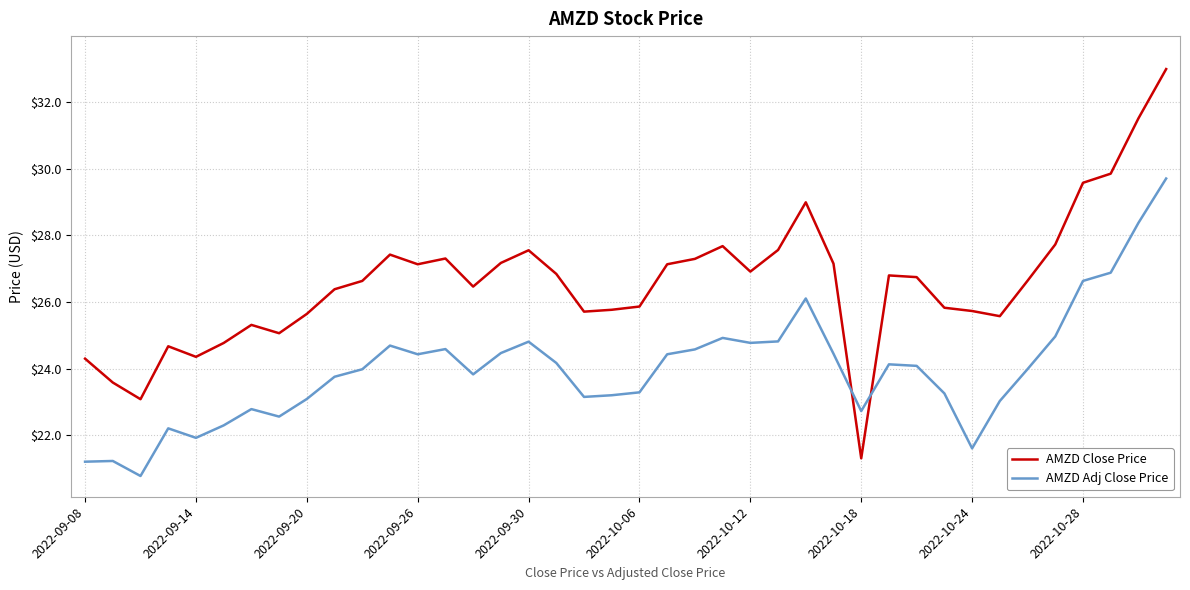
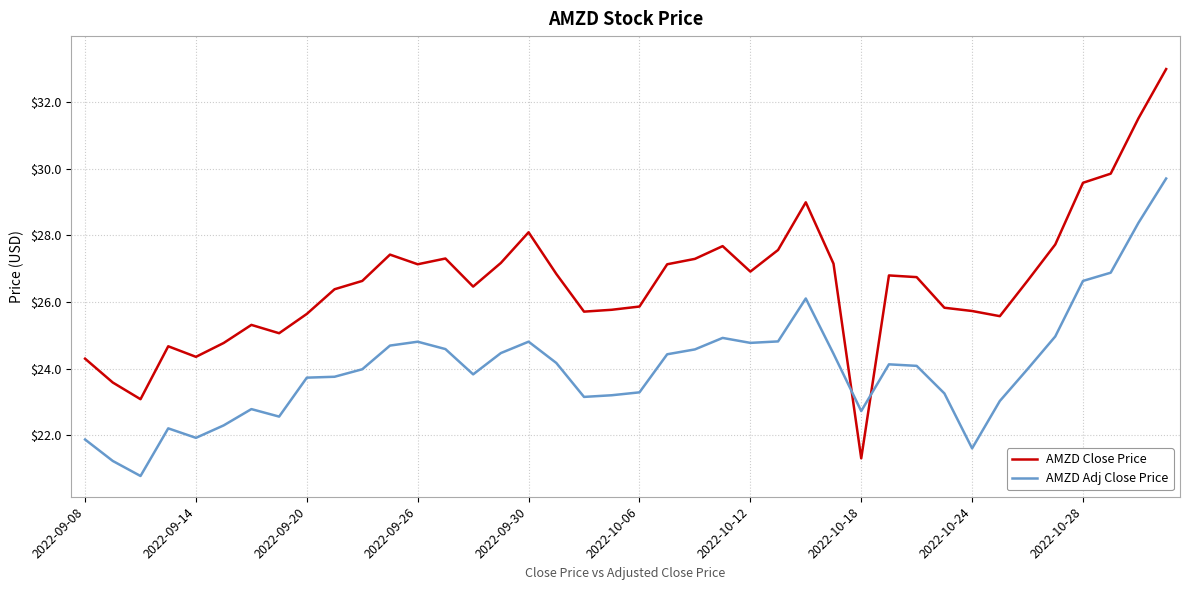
  {
    "AMZD Close Price": {
      "2022-09-08": "$24.3",
      "2022-09-14": "$24.4",
      "2022-09-20": "$25.6",
      "2022-09-26": "$27.1",
-     "2022-09-30": "$27.6",
+     "2022-09-30": "$28.1",
      "2022-10-06": "$25.9",
      "2022-10-12": "$26.9",
      "2022-10-18": "$21.3",
      "2022-10-24": "$25.7",
      "2022-10-28": "$29.6"
    },
    "AMZD Adj Close Price": {
-     "2022-09-08": "$21.2",
+     "2022-09-08": "$21.9",
      "2022-09-14": "$21.9",
-     "2022-09-20": "$23.1",
-     "2022-09-26": "$24.4",
+     "2022-09-20": "$23.7",
+     "2022-09-26": "$24.8",
      "2022-09-30": "$24.8",
      "2022-10-06": "$23.3",
      "2022-10-12": "$24.8",
      "2022-10-18": "$22.7",
      "2022-10-24": "$21.6",
      "2022-10-28": "$26.6"
    }
  }
